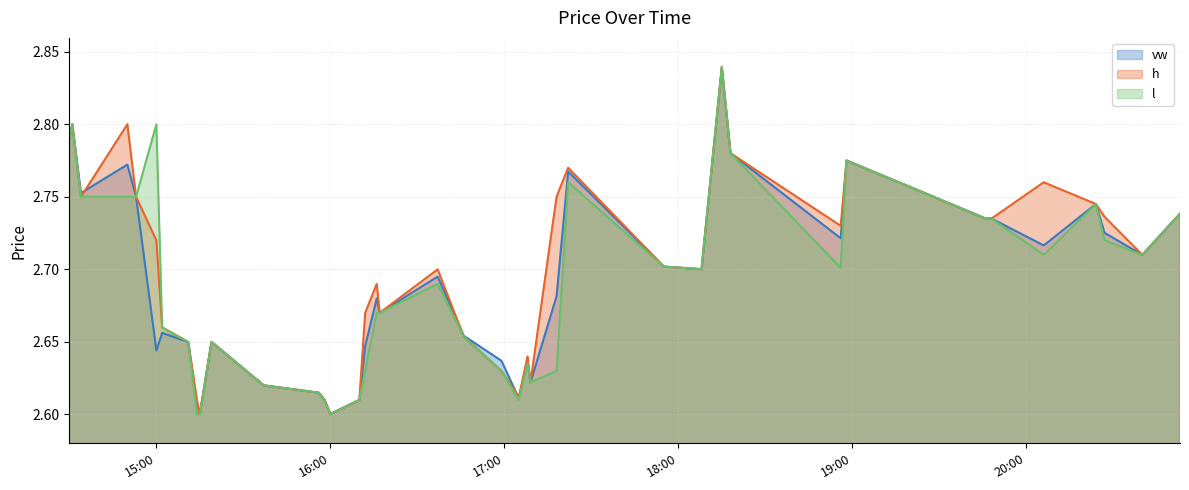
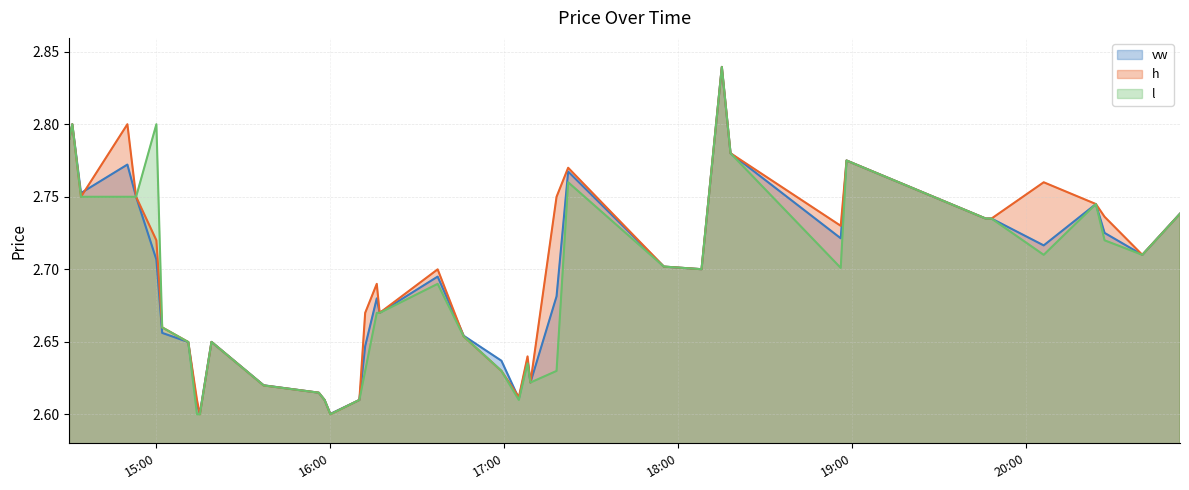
  {
    "vw": {
-     "15:00": 2.644
+     "15:00": 2.707
    },
    "h": {
      "15:00": 2.720
    },
    "l": {
      "15:00": 2.800
    }
  }
